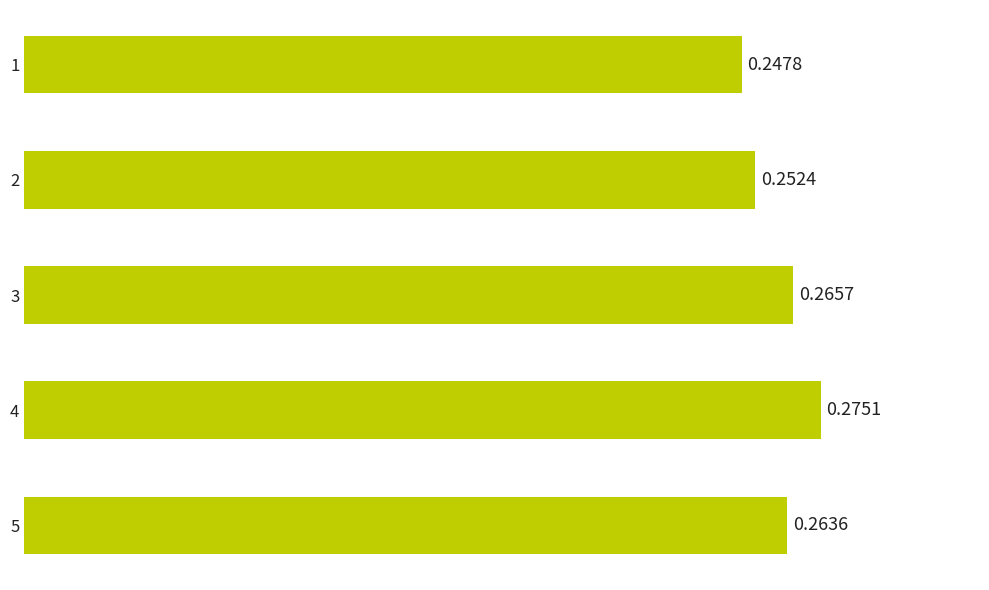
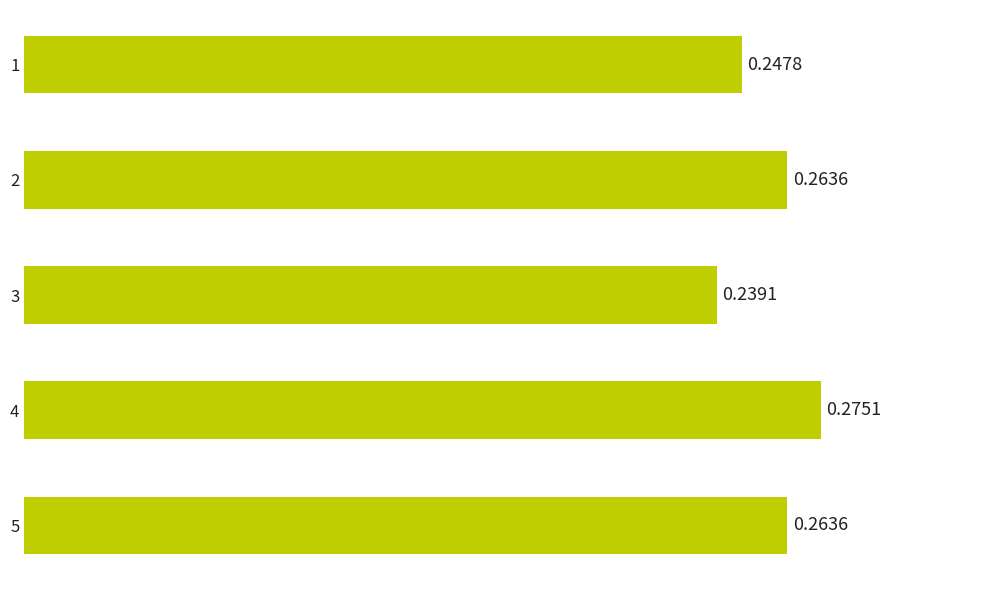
  {
    "1": 0.2478,
-   "2": 0.2524,
-   "3": 0.2657,
+   "2": 0.2636,
+   "3": 0.2391,
    "4": 0.2751,
    "5": 0.2636
  }
